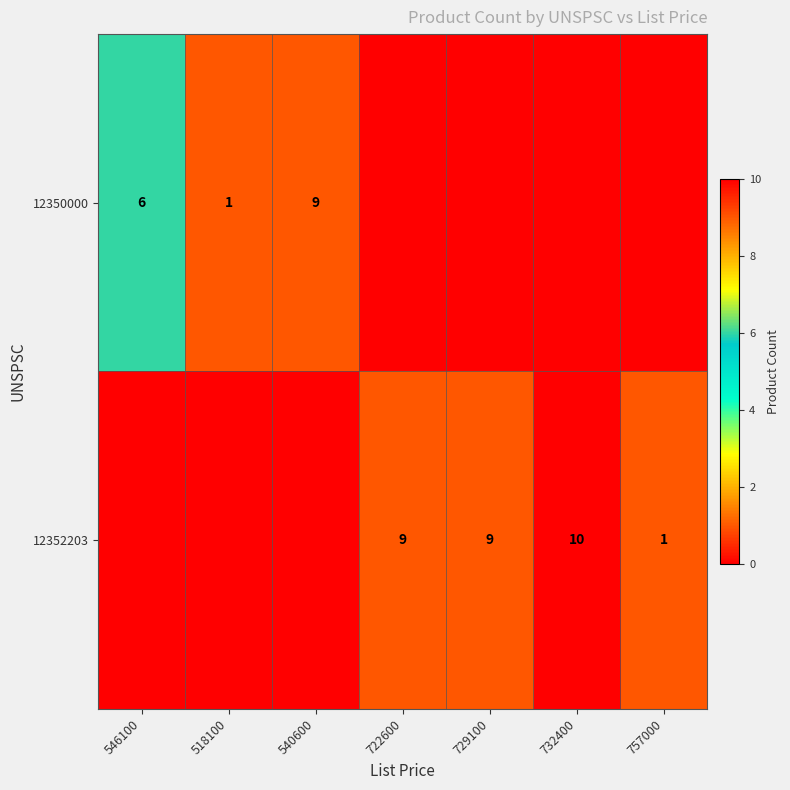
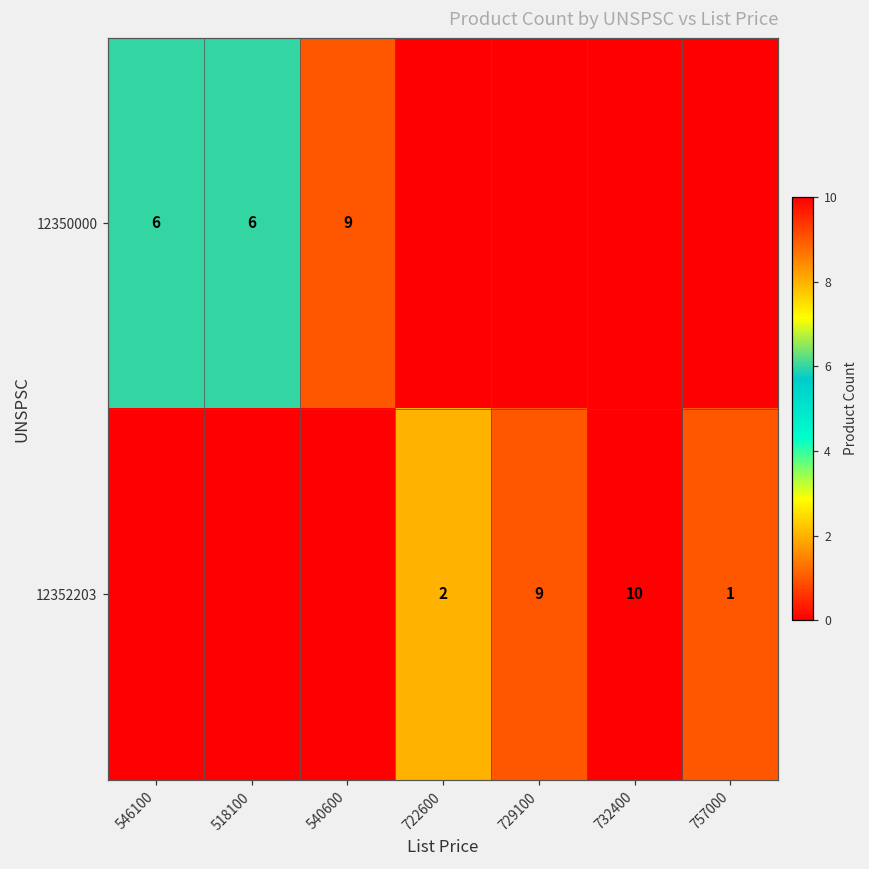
  {
    "12350000": {
      "546100": 6,
-     "518100": 1,
+     "518100": 6,
      "540600": 9
    },
    "12352203": {
-     "722600": 9,
+     "722600": 2,
      "729100": 9,
      "732400": 10,
      "757000": 1
    }
  }
